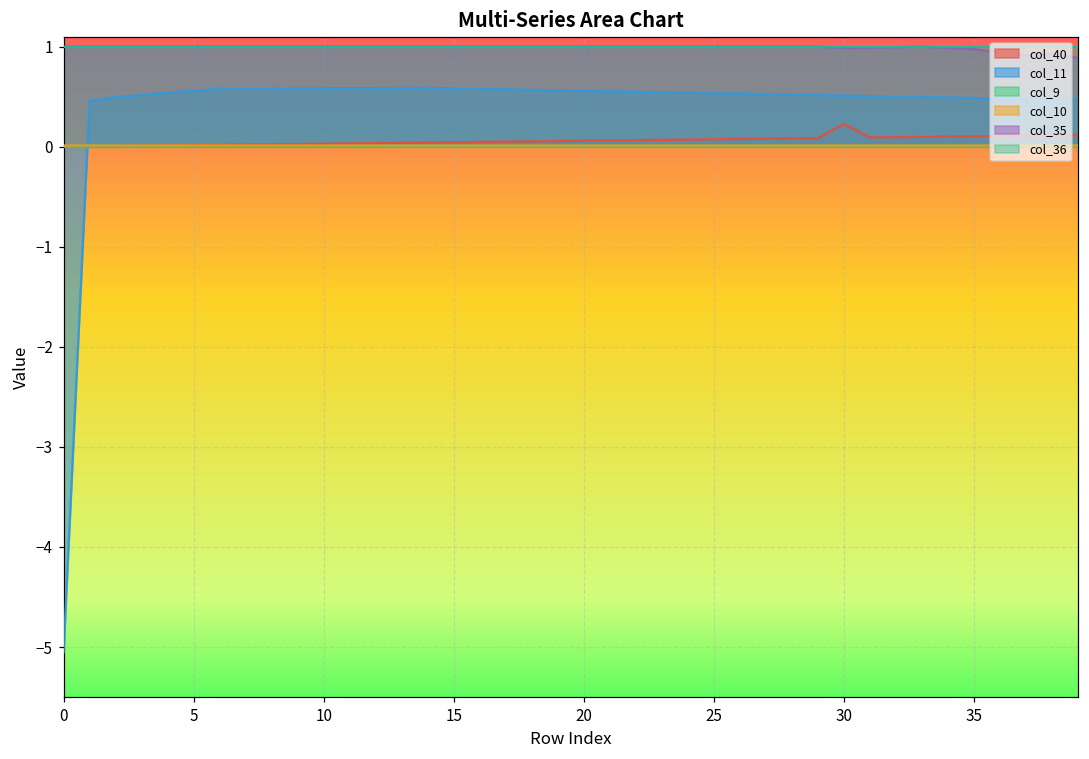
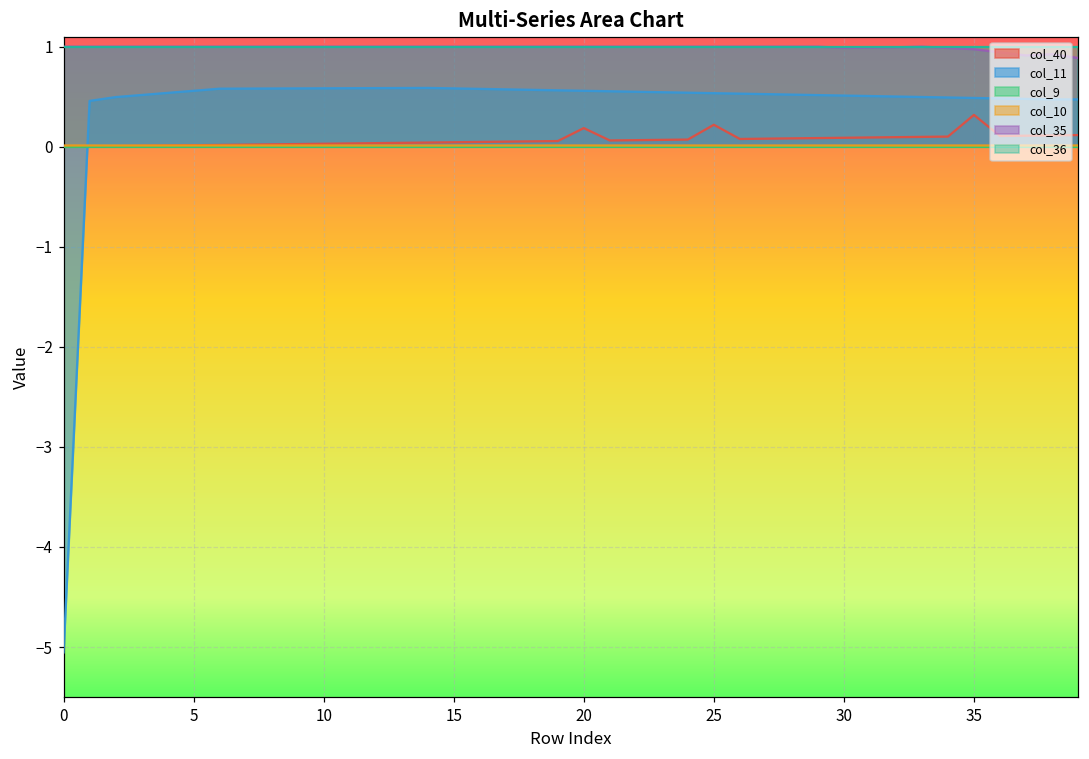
  {
    "col_40": {
      "15": 0.0,
-     "20": 0.1,
-     "25": 0.1,
-     "30": 0.2,
-     "35": 0.1
+     "20": 0.2,
+     "25": 0.2,
+     "30": 0.1,
+     "35": 0.3
    }
  }
